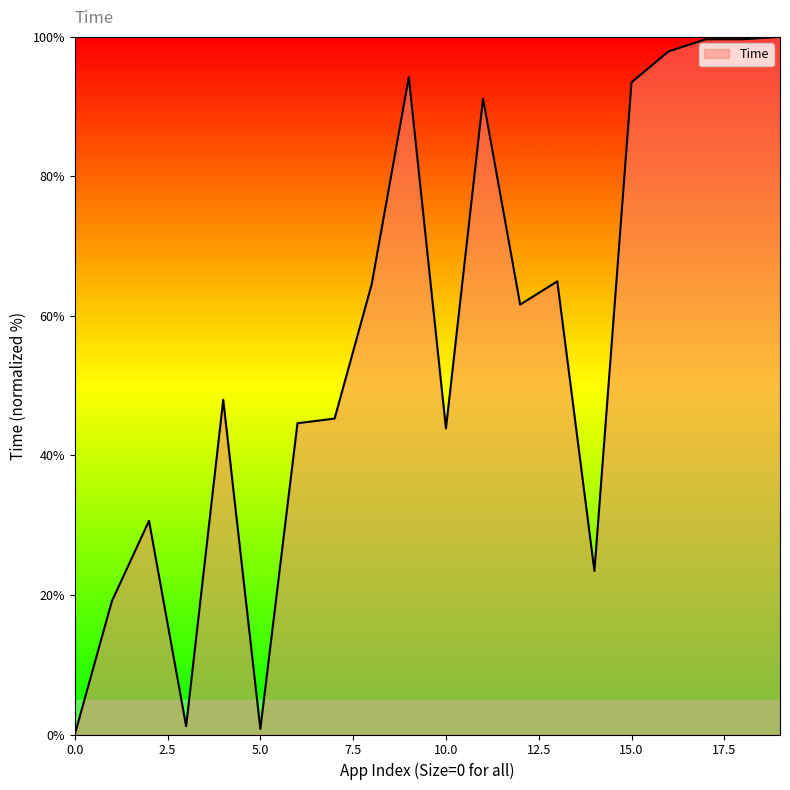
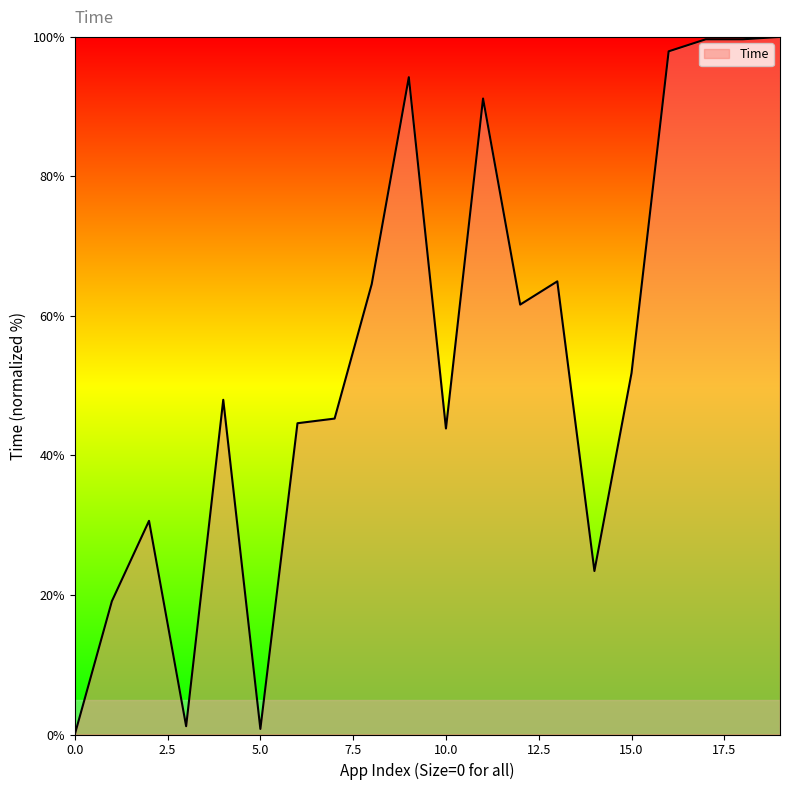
  {
    "10.0": "44%",
-   "15.0": "93%"
+   "15.0": "52%"
  }
